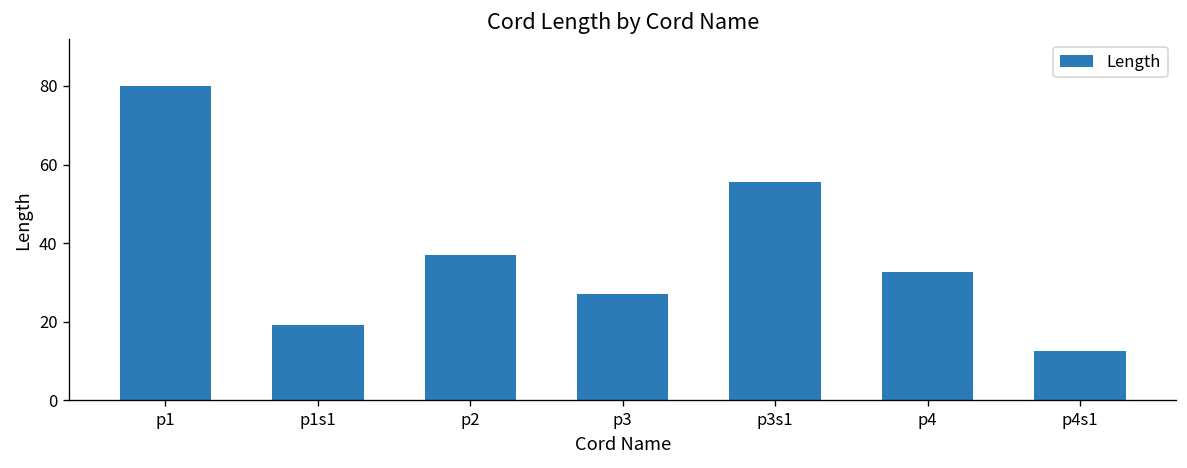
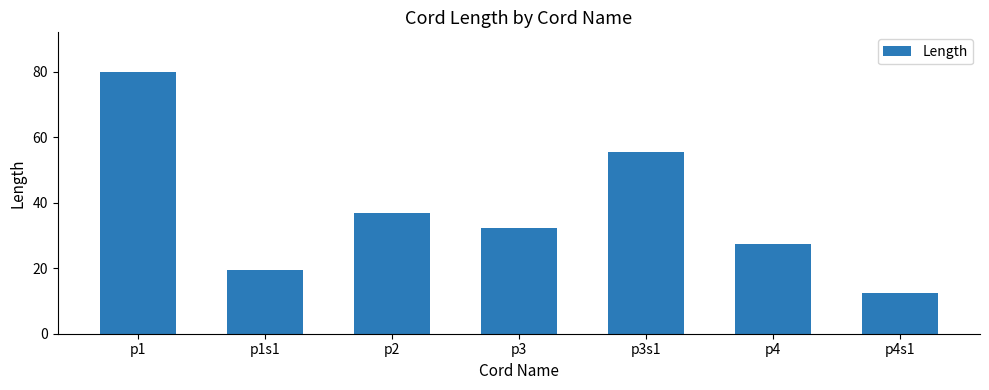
  {
    "p1": 80,
    "p1s1": 19,
    "p2": 37,
-   "p3": 27,
+   "p3": 32,
    "p3s1": 56,
-   "p4": 33,
+   "p4": 28,
    "p4s1": 13
  }
